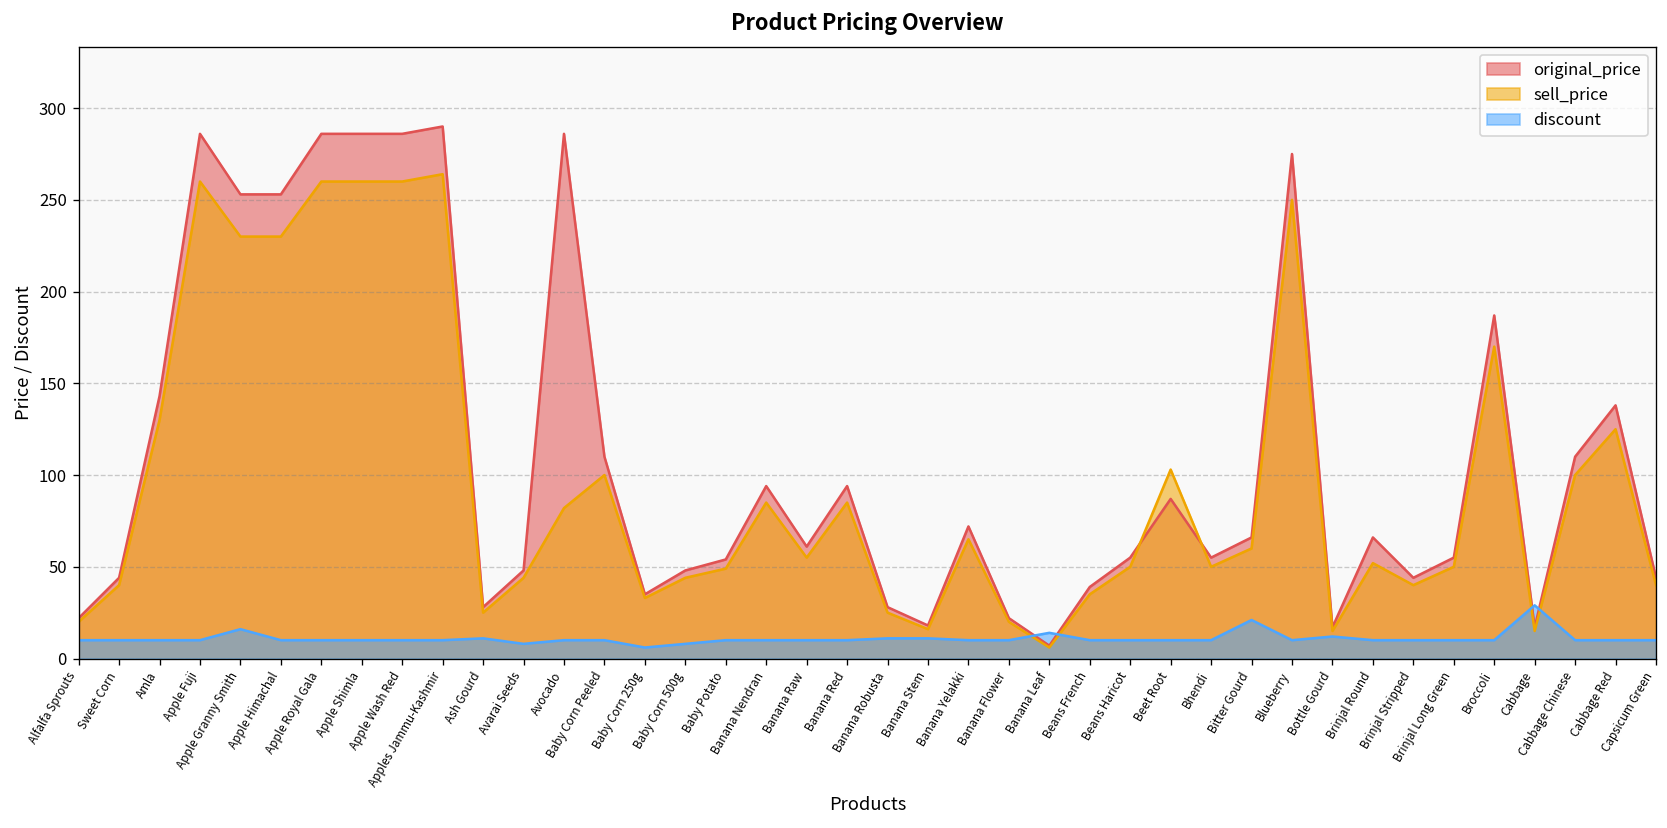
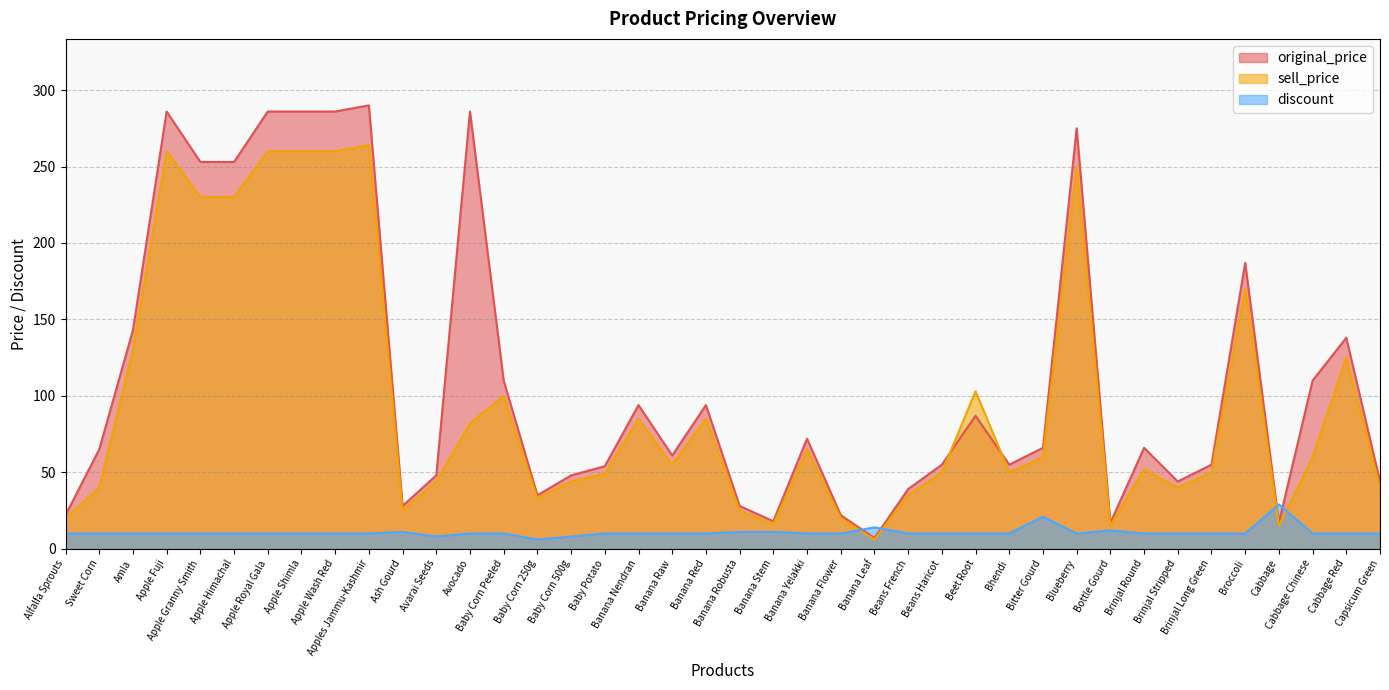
  {
    "original_price": {
      "Alfalfa Sprouts": 22,
-     "Sweet Corn": 44,
+     "Sweet Corn": 65,
      "Amla": 143,
      "Apple Fuji": 286,
      "Apple Granny Smith": 253,
      "Apple Himachal": 253,
      "Apple Royal Gala": 286,
      "Apple Shimla": 286,
      "Apple Wash Red": 286,
      "Apples Jammu-Kashmir": 290,
      "Ash Gourd": 28,
      "Avarai Seeds": 48,
      "Avocado": 286,
      "Baby Corn Peeled": 110,
      "Baby Corn 250g": 35,
      "Baby Corn 500g": 48,
      "Baby Potato": 54,
      "Banana Nendran": 94,
      "Banana Raw": 61,
      "Banana Red": 94,
      "Banana Robusta": 28,
      "Banana Stem": 18,
      "Banana Yelakki": 72,
      "Banana Flower": 22,
      "Beans French": 39,
      "Beans Haricot": 55,
      "Beet Root": 87,
      "Bhendi": 55,
      "Bitter Gourd": 66,
      "Blueberry": 275,
      "Bottle Gourd": 17,
      "Brinjal Round": 66,
      "Brinjal Stripped": 44,
      "Brinjal Long Green": 55,
      "Broccoli": 187,
      "Cabbage": 17,
      "Cabbage Chinese": 110,
      "Cabbage Red": 138,
      "Capsicum Green": 44
    },
    "sell_price": {
      "Alfalfa Sprouts": 20,
      "Sweet Corn": 40,
      "Amla": 130,
      "Apple Fuji": 260,
      "Apple Granny Smith": 230,
      "Apple Himachal": 230,
      "Apple Royal Gala": 260,
      "Apple Shimla": 260,
      "Apple Wash Red": 260,
      "Apples Jammu-Kashmir": 264,
      "Ash Gourd": 25,
      "Avarai Seeds": 44,
      "Avocado": 82,
      "Baby Corn Peeled": 100,
      "Baby Corn 250g": 33,
      "Baby Corn 500g": 44,
      "Baby Potato": 49,
      "Banana Nendran": 85,
      "Banana Raw": 55,
      "Banana Red": 85,
      "Banana Robusta": 25,
      "Banana Stem": 16,
      "Banana Yelakki": 65,
      "Banana Flower": 20,
      "Beans French": 35,
      "Beans Haricot": 50,
      "Beet Root": 103,
      "Bhendi": 50,
      "Bitter Gourd": 60,
      "Blueberry": 250,
      "Bottle Gourd": 15,
      "Brinjal Round": 52,
      "Brinjal Stripped": 40,
      "Brinjal Long Green": 50,
      "Broccoli": 170,
      "Cabbage": 15,
-     "Cabbage Chinese": 100,
+     "Cabbage Chinese": 60,
      "Cabbage Red": 125,
      "Capsicum Green": 40
    },
    "discount": {
      "Alfalfa Sprouts": 10,
      "Sweet Corn": 10,
      "Amla": 10,
      "Apple Fuji": 10,
-     "Apple Granny Smith": 16,
+     "Apple Granny Smith": 10,
      "Apple Himachal": 10,
      "Apple Royal Gala": 10,
      "Apple Shimla": 10,
      "Apple Wash Red": 10,
      "Apples Jammu-Kashmir": 10,
      "Ash Gourd": 11,
      "Avarai Seeds": 8,
      "Avocado": 10,
      "Baby Corn Peeled": 10,
      "Baby Corn 250g": 6,
      "Baby Corn 500g": 8,
      "Baby Potato": 10,
      "Banana Nendran": 10,
      "Banana Raw": 10,
      "Banana Red": 10,
      "Banana Robusta": 11,
      "Banana Stem": 11,
      "Banana Yelakki": 10,
      "Banana Flower": 10,
      "Banana Leaf": 14,
      "Beans French": 10,
      "Beans Haricot": 10,
      "Beet Root": 10,
      "Bhendi": 10,
      "Bitter Gourd": 21,
      "Blueberry": 10,
      "Bottle Gourd": 12,
      "Brinjal Round": 10,
      "Brinjal Stripped": 10,
      "Brinjal Long Green": 10,
      "Broccoli": 10,
      "Cabbage": 29,
      "Cabbage Chinese": 10,
      "Cabbage Red": 10,
      "Capsicum Green": 10
    }
  }
